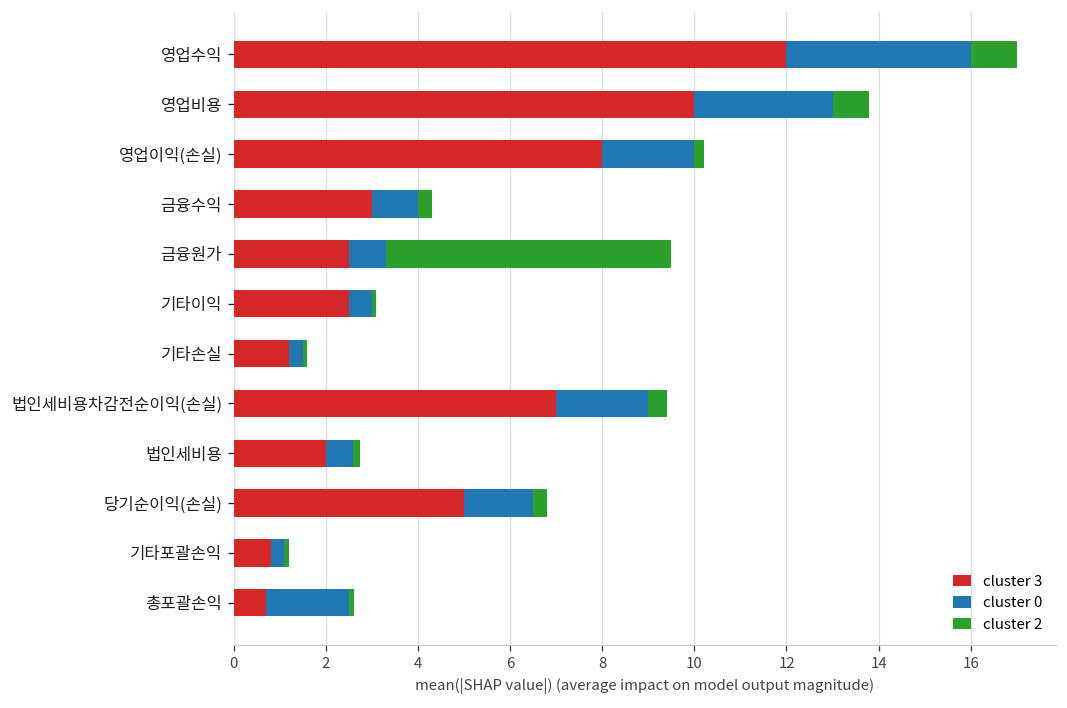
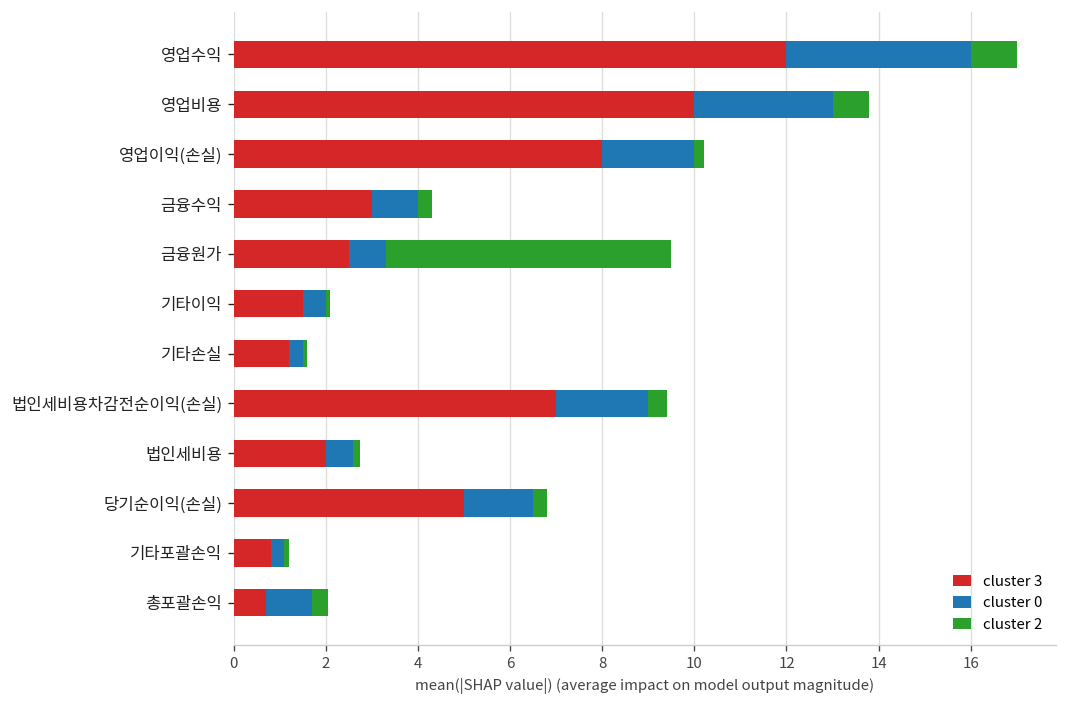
  {
    "cluster 3": {
      "영업수익": 12.0,
      "영업비용": 10.0,
      "영업이익(손실)": 8.0,
      "금융수익": 3.0,
      "금융원가": 2.5,
-     "기타이익": 2.5,
+     "기타이익": 1.5,
      "기타손실": 1.2,
      "법인세비용차감전순이익(손실)": 7.0,
      "법인세비용": 2.0,
      "당기순이익(손실)": 5.0,
      "기타포괄손익": 0.8,
      "총포괄손익": 0.7
    },
    "cluster 0": {
      "영업수익": 4.0,
      "영업비용": 3.0,
      "영업이익(손실)": 2.0,
      "금융수익": 1.0,
      "금융원가": 0.8,
      "기타이익": 0.5,
      "기타손실": 0.3,
      "법인세비용차감전순이익(손실)": 2.0,
      "법인세비용": 0.6,
      "당기순이익(손실)": 1.5,
      "기타포괄손익": 0.3,
-     "총포괄손익": 1.8
+     "총포괄손익": 1.0
    },
    "cluster 2": {
      "영업수익": 1.0,
      "영업비용": 0.8,
      "영업이익(손실)": 0.2,
      "금융수익": 0.3,
      "금융원가": 6.2,
      "기타이익": 0.1,
      "기타손실": 0.1,
      "법인세비용차감전순이익(손실)": 0.4,
      "법인세비용": 0.1,
      "당기순이익(손실)": 0.3,
      "기타포괄손익": 0.1,
-     "총포괄손익": 0.1
+     "총포괄손익": 0.4
    }
  }
